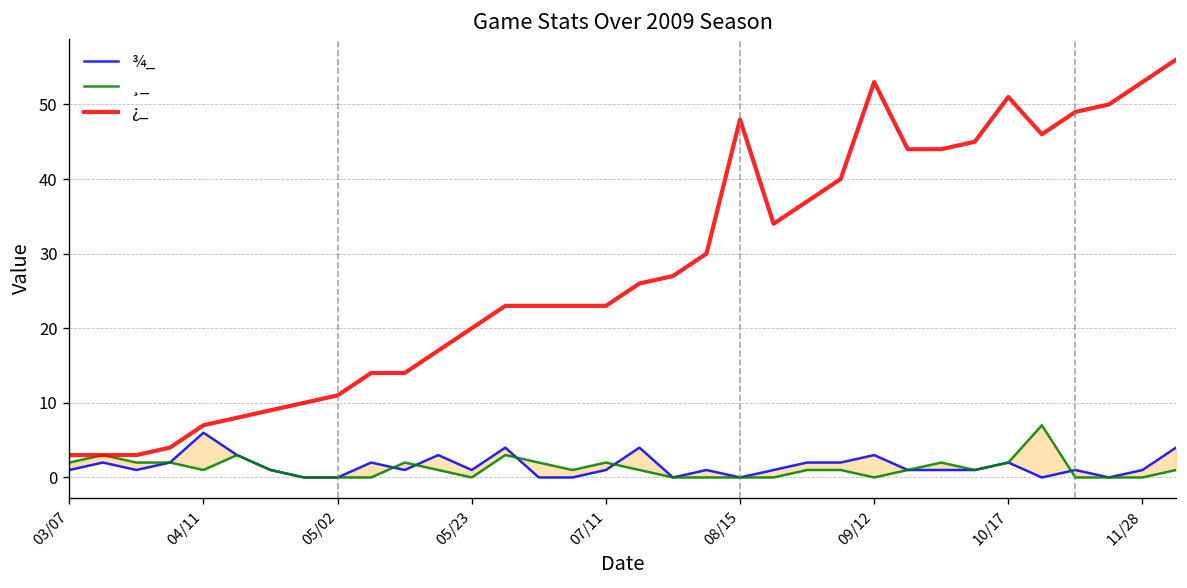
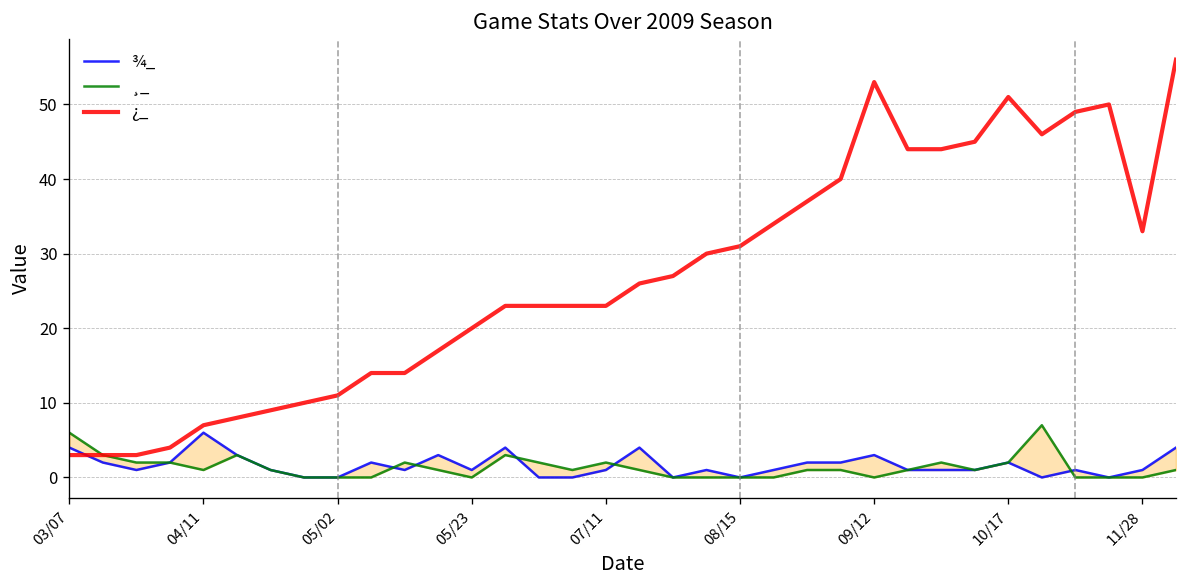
  {
    "¾_": {
-     "03/07": 1,
+     "03/07": 4,
      "07/11": 1
    },
    "¸_": {
-     "03/07": 2,
+     "03/07": 6,
      "04/11": 1,
      "05/23": 0,
      "09/12": 0,
      "11/28": 0
    },
    "¿_": {
      "03/07": 3,
      "04/11": 7,
      "05/02": 11,
      "05/23": 20,
      "07/11": 23,
-     "08/15": 48,
+     "08/15": 31,
      "09/12": 53,
      "10/17": 51,
-     "11/28": 53
+     "11/28": 33
    }
  }
